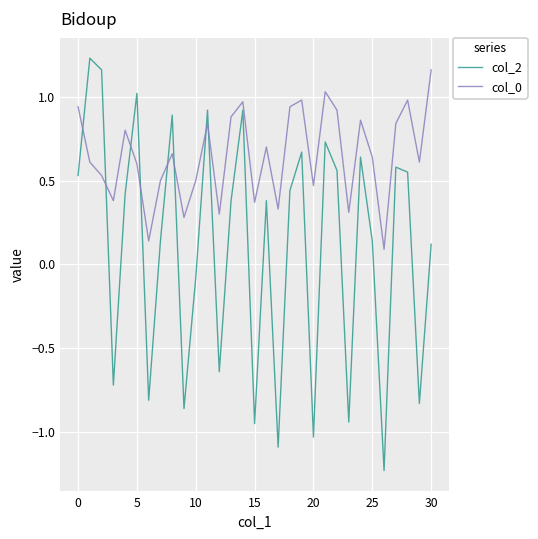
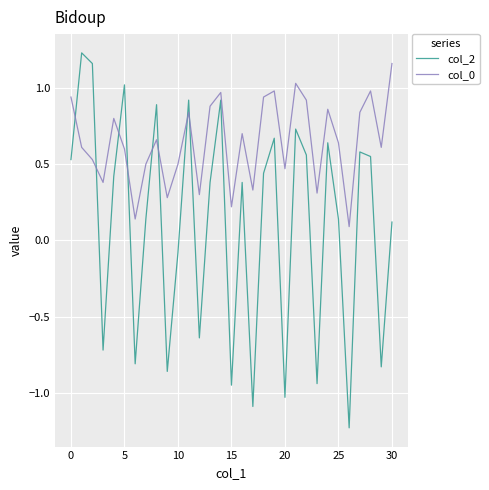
  {
    "col_2": {
      "0": 0.53,
      "5": 1.02,
      "10": -0.08,
      "15": -0.95,
      "20": -1.03,
      "25": 0.14,
      "30": 0.12
    },
    "col_0": {
      "0": 0.94,
      "5": 0.60,
      "10": 0.50,
-     "15": 0.37,
+     "15": 0.22,
      "20": 0.47,
      "25": 0.64,
      "30": 1.16
    }
  }
